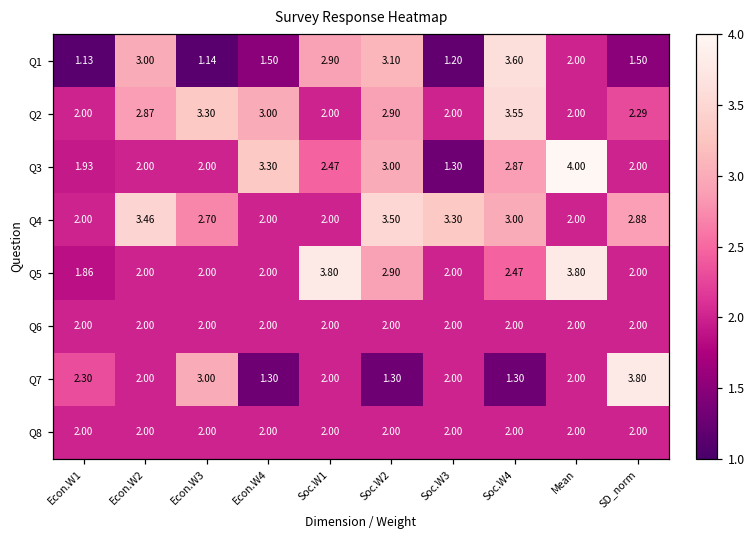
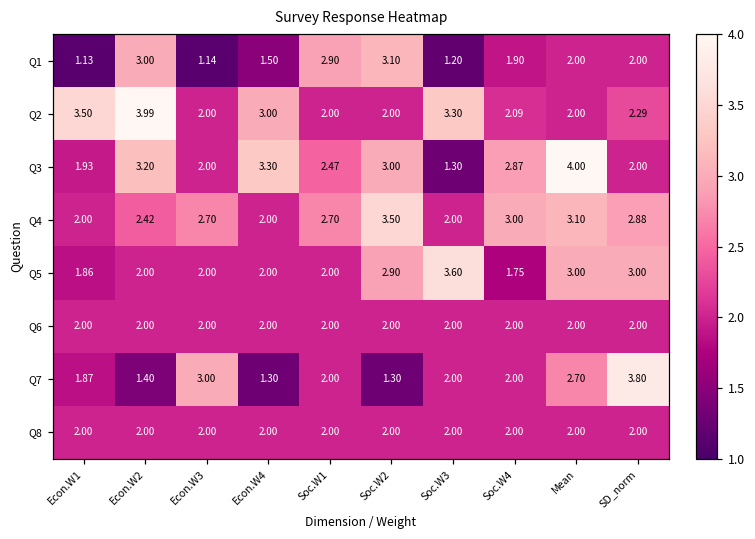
  {
    "Q1": {
      "Econ.W1": 1.13,
      "Econ.W2": 3.00,
      "Econ.W3": 1.14,
      "Econ.W4": 1.50,
      "Soc.W1": 2.90,
      "Soc.W2": 3.10,
      "Soc.W3": 1.20,
-     "Soc.W4": 3.60,
+     "Soc.W4": 1.90,
      "Mean": 2.00,
-     "SD_norm": 1.50
+     "SD_norm": 2.00
    },
    "Q2": {
-     "Econ.W1": 2.00,
-     "Econ.W2": 2.87,
-     "Econ.W3": 3.30,
+     "Econ.W1": 3.50,
+     "Econ.W2": 3.99,
+     "Econ.W3": 2.00,
      "Econ.W4": 3.00,
      "Soc.W1": 2.00,
-     "Soc.W2": 2.90,
-     "Soc.W3": 2.00,
-     "Soc.W4": 3.55,
+     "Soc.W2": 2.00,
+     "Soc.W3": 3.30,
+     "Soc.W4": 2.09,
      "Mean": 2.00,
      "SD_norm": 2.29
    },
    "Q3": {
      "Econ.W1": 1.93,
-     "Econ.W2": 2.00,
+     "Econ.W2": 3.20,
      "Econ.W3": 2.00,
      "Econ.W4": 3.30,
      "Soc.W1": 2.47,
      "Soc.W2": 3.00,
      "Soc.W3": 1.30,
      "Soc.W4": 2.87,
      "Mean": 4.00,
      "SD_norm": 2.00
    },
    "Q4": {
      "Econ.W1": 2.00,
-     "Econ.W2": 3.46,
+     "Econ.W2": 2.42,
      "Econ.W3": 2.70,
      "Econ.W4": 2.00,
-     "Soc.W1": 2.00,
+     "Soc.W1": 2.70,
      "Soc.W2": 3.50,
-     "Soc.W3": 3.30,
+     "Soc.W3": 2.00,
      "Soc.W4": 3.00,
-     "Mean": 2.00,
+     "Mean": 3.10,
      "SD_norm": 2.88
    },
    "Q5": {
      "Econ.W1": 1.86,
      "Econ.W2": 2.00,
      "Econ.W3": 2.00,
      "Econ.W4": 2.00,
-     "Soc.W1": 3.80,
+     "Soc.W1": 2.00,
      "Soc.W2": 2.90,
-     "Soc.W3": 2.00,
-     "Soc.W4": 2.47,
-     "Mean": 3.80,
-     "SD_norm": 2.00
+     "Soc.W3": 3.60,
+     "Soc.W4": 1.75,
+     "Mean": 3.00,
+     "SD_norm": 3.00
    },
    "Q6": {
      "Econ.W1": 2.00,
      "Econ.W2": 2.00,
      "Econ.W3": 2.00,
      "Econ.W4": 2.00,
      "Soc.W1": 2.00,
      "Soc.W2": 2.00,
      "Soc.W3": 2.00,
      "Soc.W4": 2.00,
      "Mean": 2.00,
      "SD_norm": 2.00
    },
    "Q7": {
-     "Econ.W1": 2.30,
-     "Econ.W2": 2.00,
+     "Econ.W1": 1.87,
+     "Econ.W2": 1.40,
      "Econ.W3": 3.00,
      "Econ.W4": 1.30,
      "Soc.W1": 2.00,
      "Soc.W2": 1.30,
      "Soc.W3": 2.00,
-     "Soc.W4": 1.30,
-     "Mean": 2.00,
+     "Soc.W4": 2.00,
+     "Mean": 2.70,
      "SD_norm": 3.80
    },
    "Q8": {
      "Econ.W1": 2.00,
      "Econ.W2": 2.00,
      "Econ.W3": 2.00,
      "Econ.W4": 2.00,
      "Soc.W1": 2.00,
      "Soc.W2": 2.00,
      "Soc.W3": 2.00,
      "Soc.W4": 2.00,
      "Mean": 2.00,
      "SD_norm": 2.00
    }
  }
